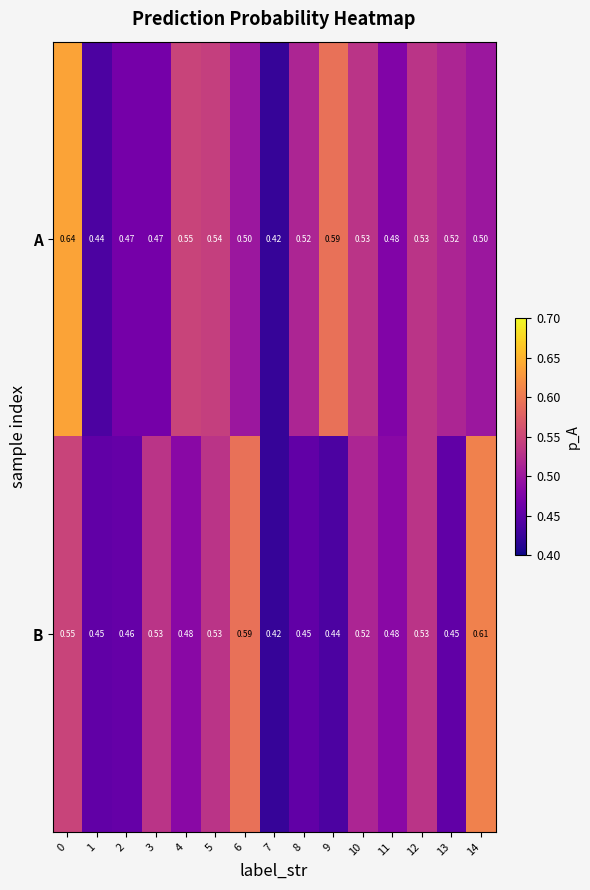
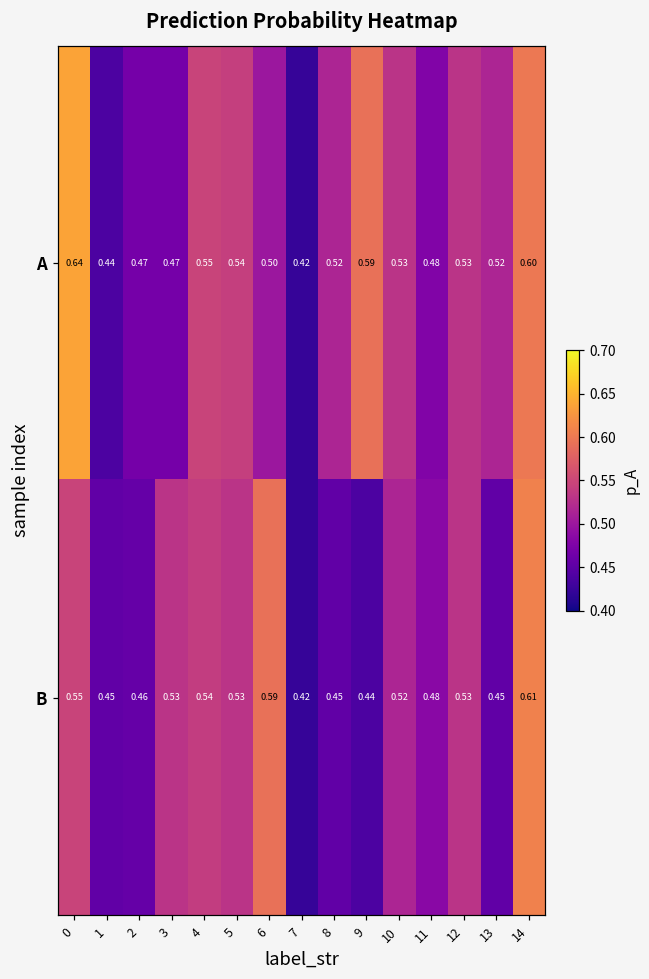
  {
    "A": {
      "0": 0.64,
      "1": 0.44,
      "2": 0.47,
      "3": 0.47,
      "4": 0.55,
      "5": 0.54,
      "6": 0.50,
      "7": 0.42,
      "8": 0.52,
      "9": 0.59,
      "10": 0.53,
      "11": 0.48,
      "12": 0.53,
      "13": 0.52,
-     "14": 0.50
+     "14": 0.60
    },
    "B": {
      "0": 0.55,
      "1": 0.45,
      "2": 0.46,
      "3": 0.53,
-     "4": 0.48,
+     "4": 0.54,
      "5": 0.53,
      "6": 0.59,
      "7": 0.42,
      "8": 0.45,
      "9": 0.44,
      "10": 0.52,
      "11": 0.48,
      "12": 0.53,
      "13": 0.45,
      "14": 0.61
    }
  }
